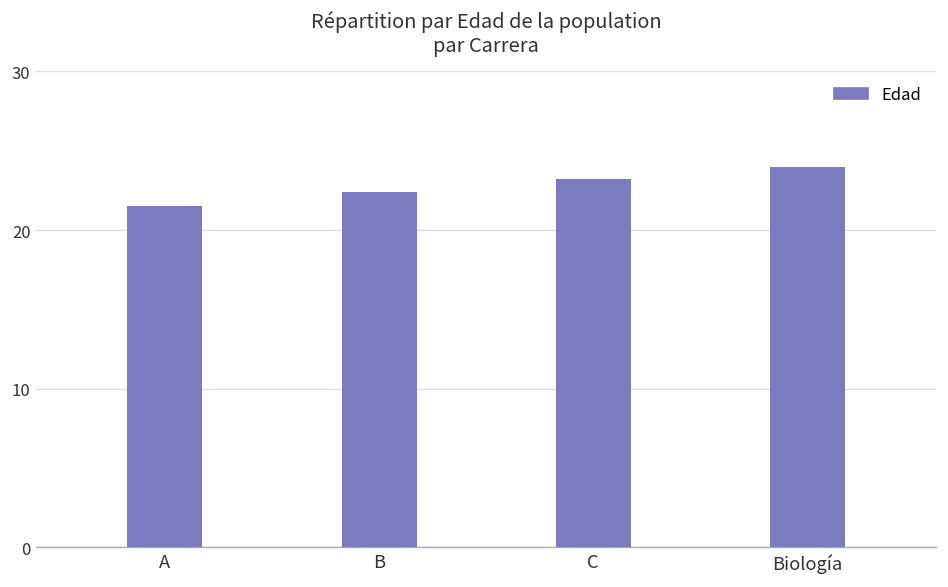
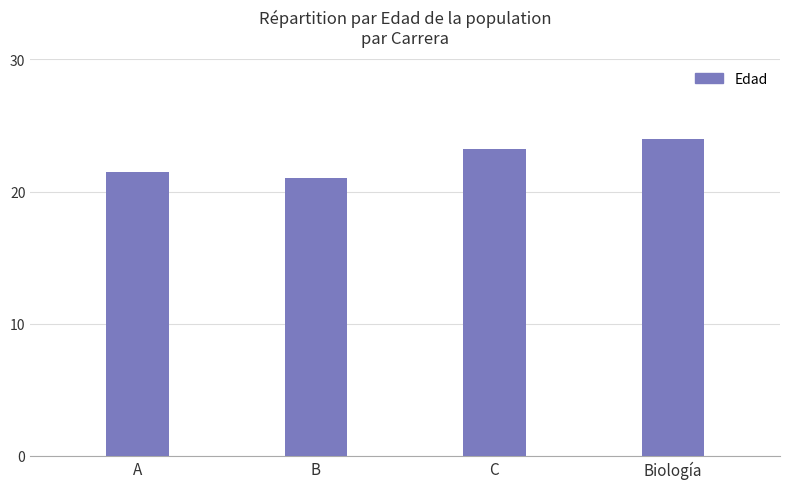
  {
    "A": 21.5,
-   "B": 22.4,
+   "B": 21.0,
    "C": 23.2,
    "Biología": 24.0
  }
